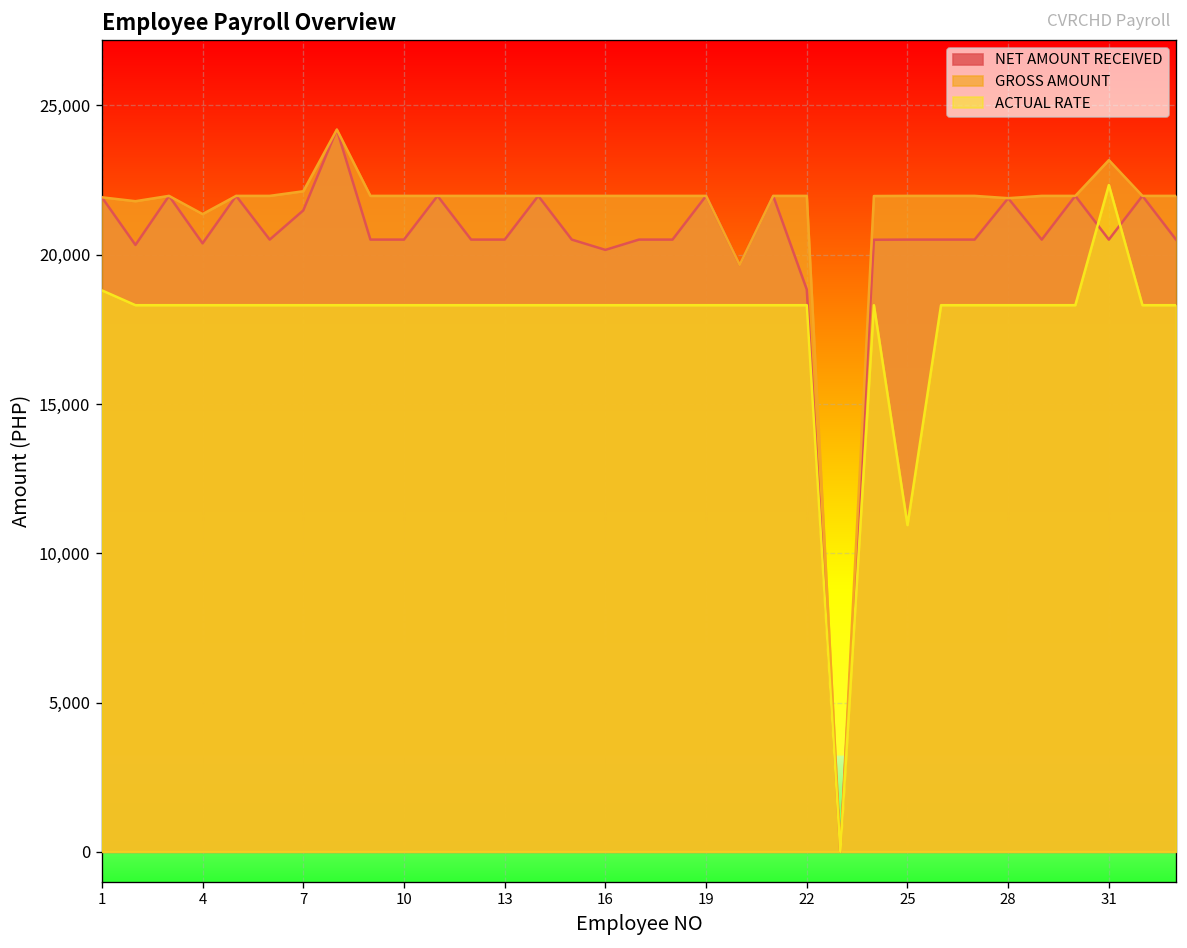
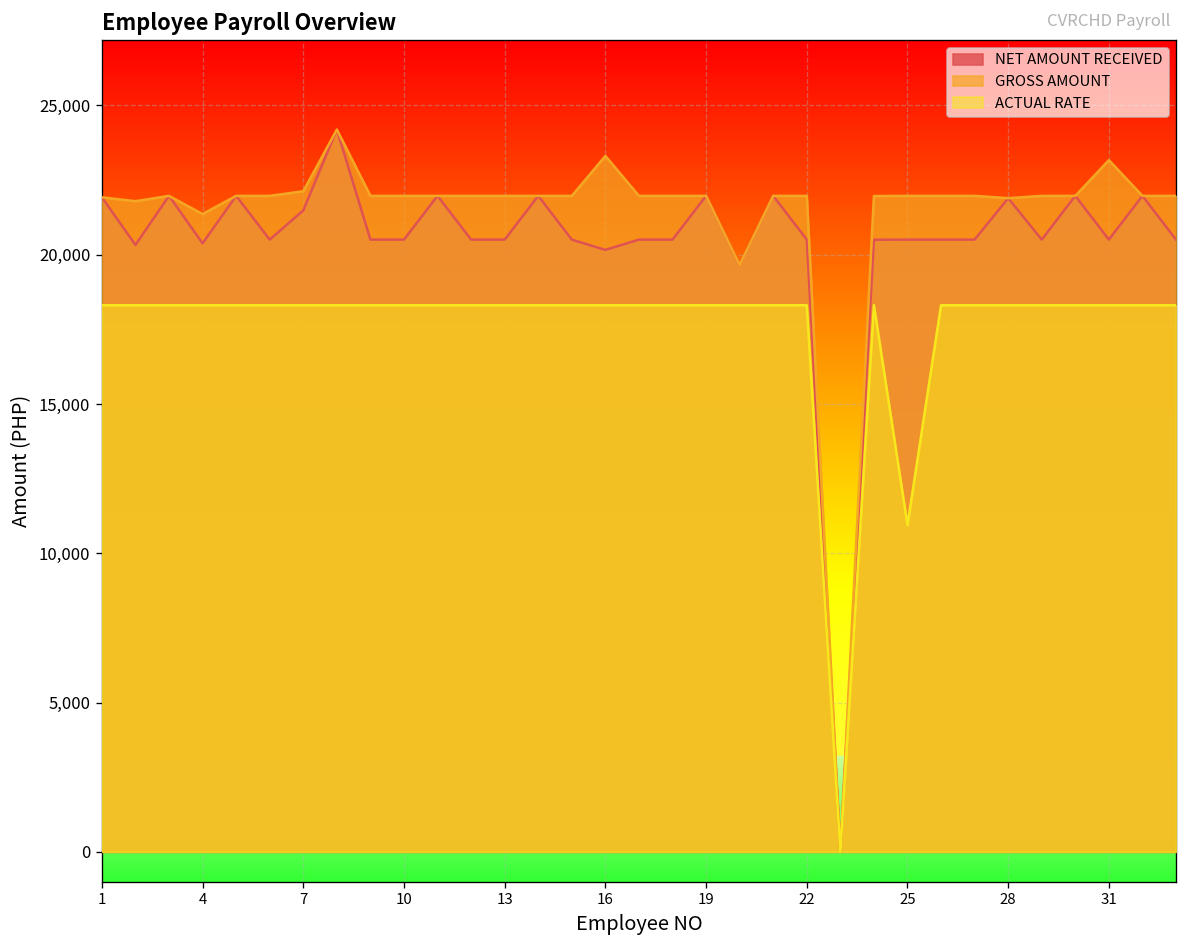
  {
    "NET AMOUNT RECEIVED": {
      "4": "20,400",
      "7": "21,500",
      "10": "20,500",
      "13": "20,500",
      "16": "20,200",
-     "22": "18,800",
+     "22": "20,500",
      "25": "20,500",
      "31": "20,500"
    },
    "GROSS AMOUNT": {
      "4": "21,400",
      "7": "22,100",
      "10": "22,000",
      "13": "22,000",
-     "16": "22,000",
+     "16": "23,300",
      "22": "22,000",
      "25": "22,000",
      "31": "23,200"
    },
    "ACTUAL RATE": {
-     "1": "18,800",
+     "1": "18,300",
      "4": "18,300",
      "7": "18,300",
      "10": "18,300",
      "13": "18,300",
      "16": "18,300",
      "19": "18,300",
      "22": "18,300",
      "25": "10,900",
      "28": "18,300",
-     "31": "22,300"
+     "31": "18,300"
    }
  }
